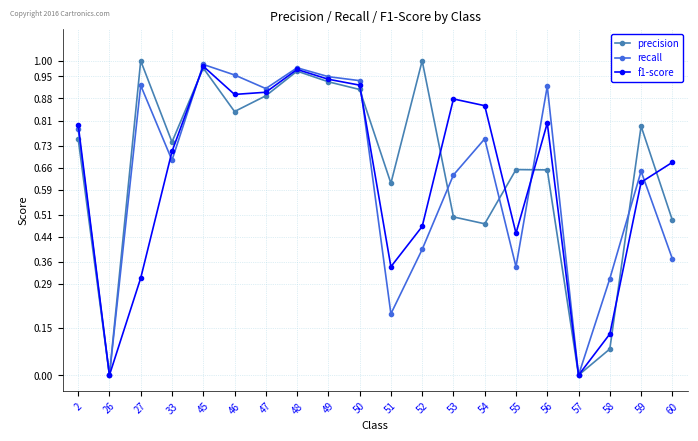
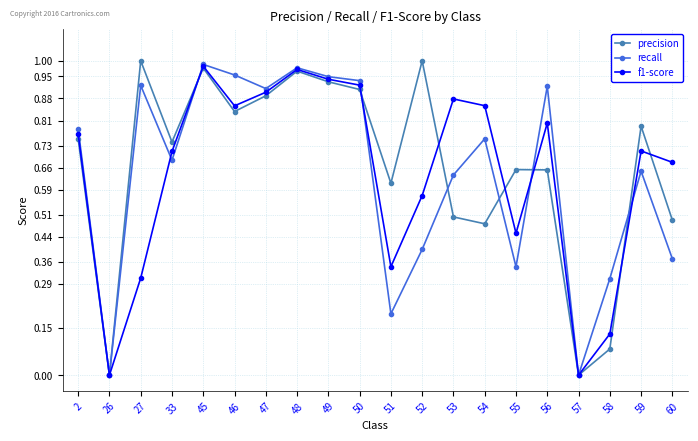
  {
    "f1-score": {
-     "2": 0.80,
+     "2": 0.77,
      "27": 0.31,
      "33": 0.71,
-     "46": 0.89,
+     "46": 0.86,
      "47": 0.90,
      "50": 0.92,
      "51": 0.34,
-     "52": 0.47,
+     "52": 0.57,
      "53": 0.88,
      "54": 0.86,
      "55": 0.45,
      "56": 0.80,
      "58": 0.13,
-     "59": 0.61,
+     "59": 0.71,
      "60": 0.68
    }
  }
